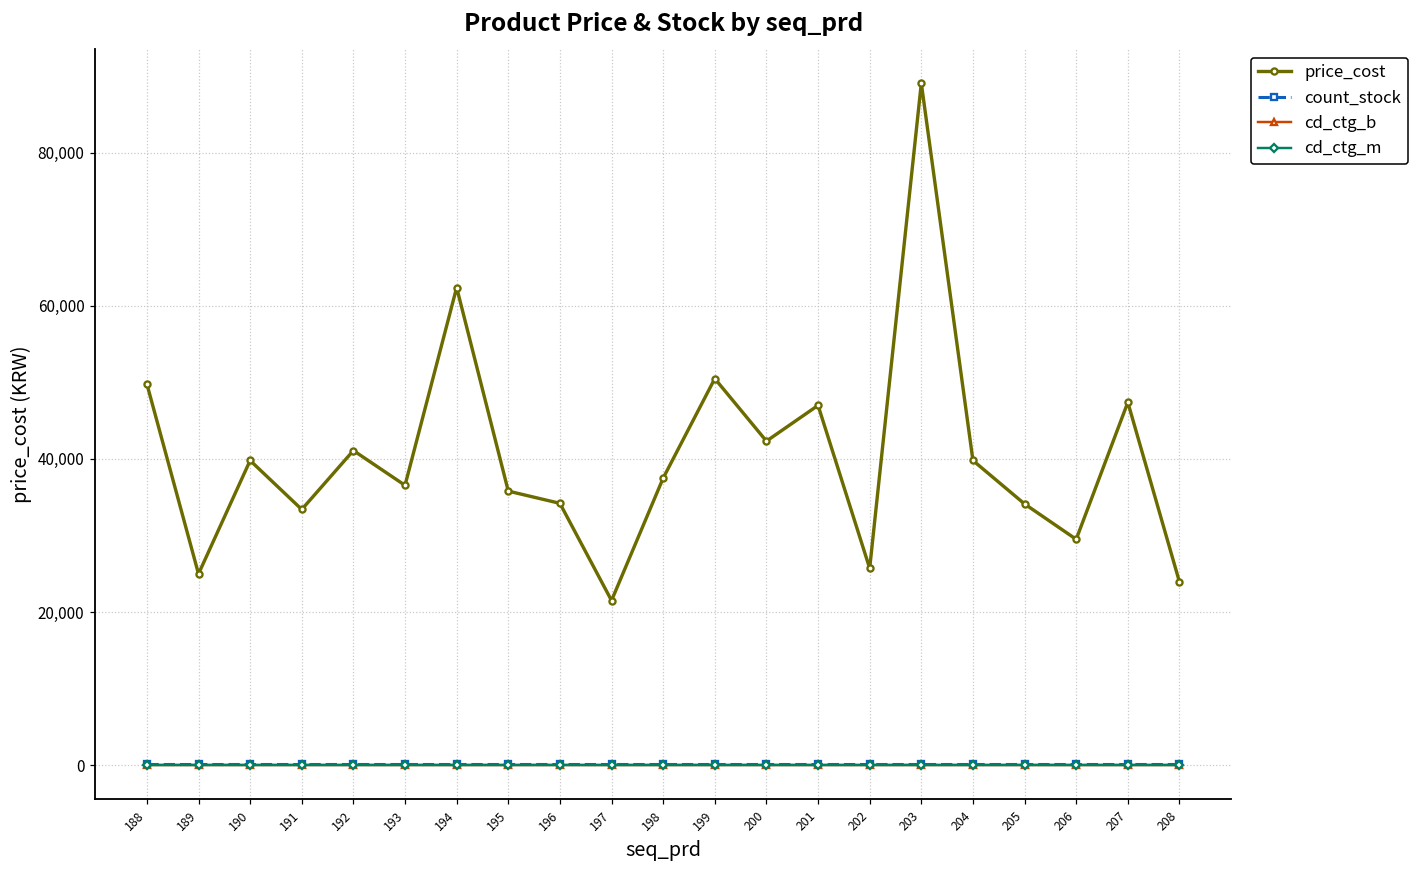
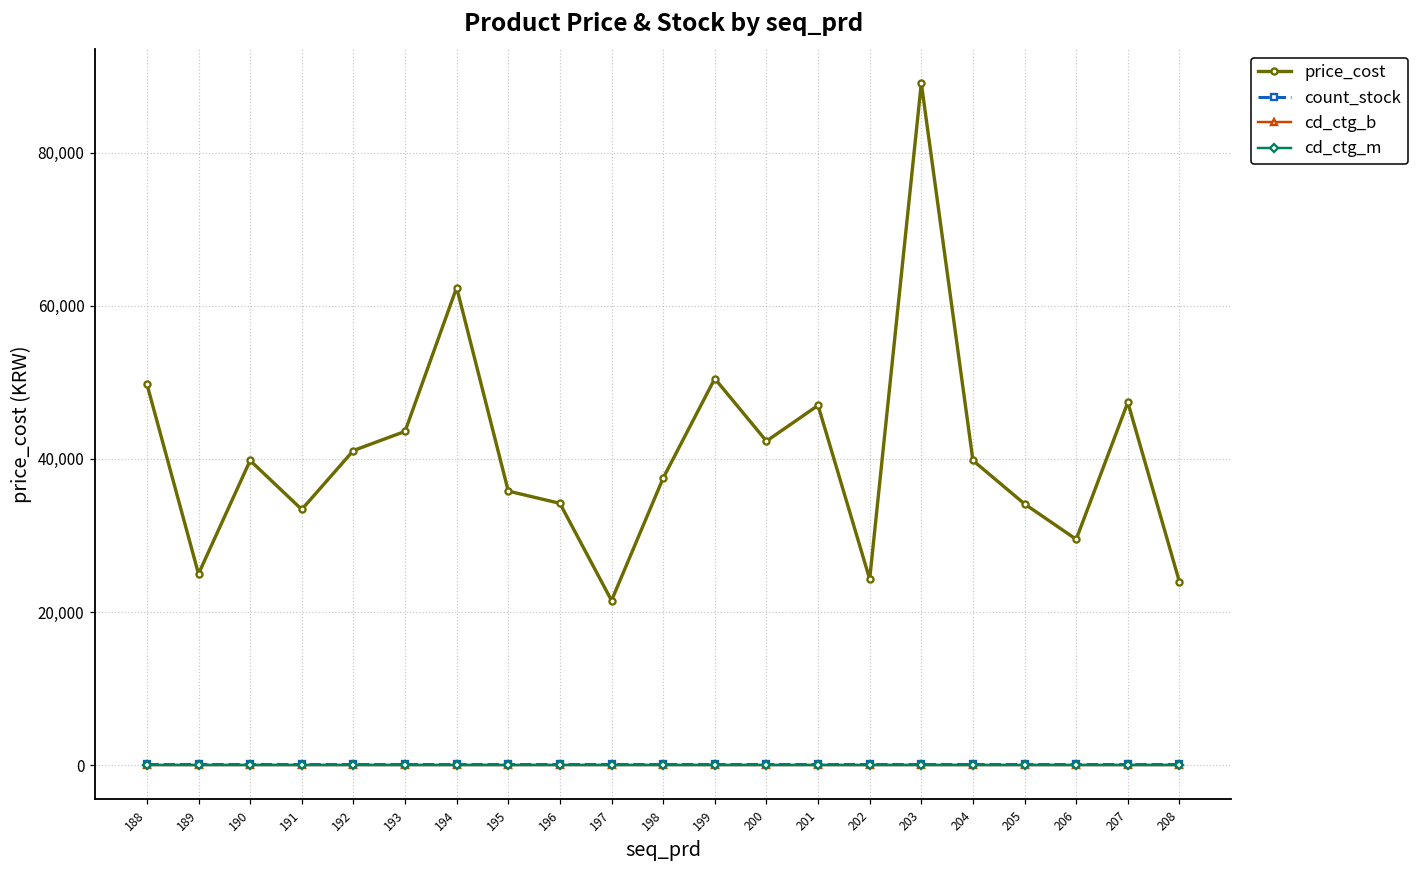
  {
    "price_cost": {
      "188": "50,000",
      "189": "25,000",
      "190": "40,000",
      "191": "33,000",
      "192": "41,000",
-     "193": "37,000",
+     "193": "44,000",
      "194": "62,000",
      "195": "36,000",
      "196": "34,000",
      "197": "22,000",
      "198": "38,000",
      "199": "51,000",
      "200": "42,000",
      "201": "47,000",
-     "202": "26,000",
+     "202": "24,000",
      "203": "89,000",
      "204": "40,000",
      "205": "34,000",
      "206": "30,000",
      "207": "47,000",
      "208": "24,000"
    }
  }
